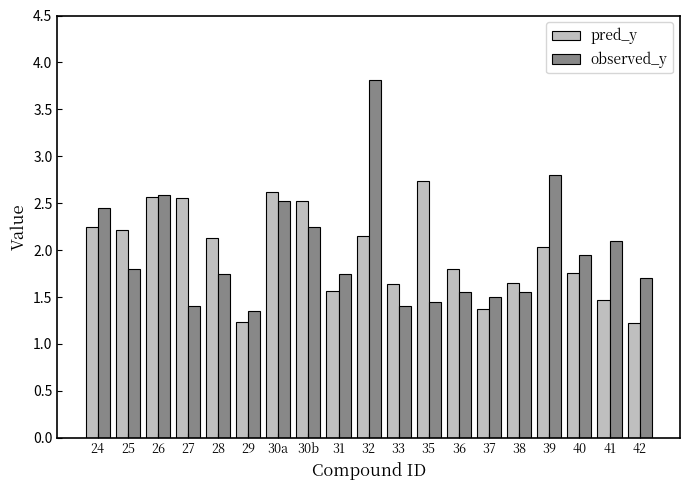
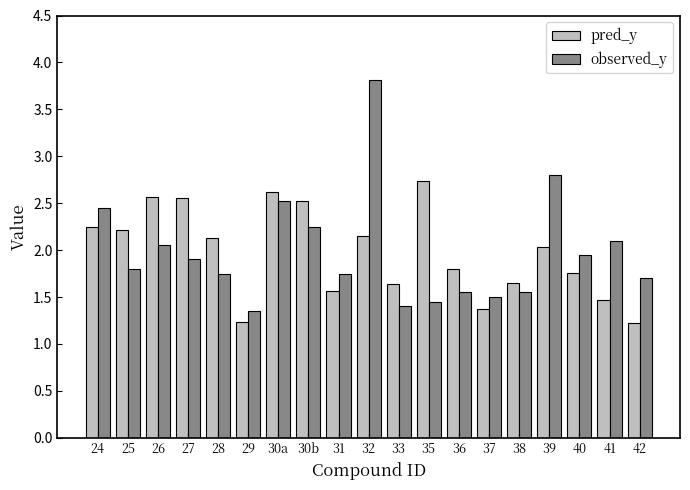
  {
    "pred_y": {
      "24": 2.2,
      "25": 2.2,
      "26": 2.6,
      "27": 2.6,
      "28": 2.1,
      "29": 1.2,
      "30a": 2.6,
      "30b": 2.5,
      "31": 1.6,
      "32": 2.1,
      "33": 1.6,
      "35": 2.7,
      "36": 1.8,
      "37": 1.4,
      "38": 1.6,
      "39": 2.0,
      "40": 1.8,
      "41": 1.5,
      "42": 1.2
    },
    "observed_y": {
      "24": 2.5,
      "25": 1.8,
-     "26": 2.6,
-     "27": 1.4,
+     "26": 2.1,
+     "27": 1.9,
      "28": 1.8,
      "29": 1.4,
      "30a": 2.5,
      "30b": 2.3,
      "31": 1.8,
      "32": 3.8,
      "33": 1.4,
      "35": 1.5,
      "36": 1.6,
      "37": 1.5,
      "38": 1.6,
      "39": 2.8,
      "40": 2.0,
      "41": 2.1,
      "42": 1.7
    }
  }
